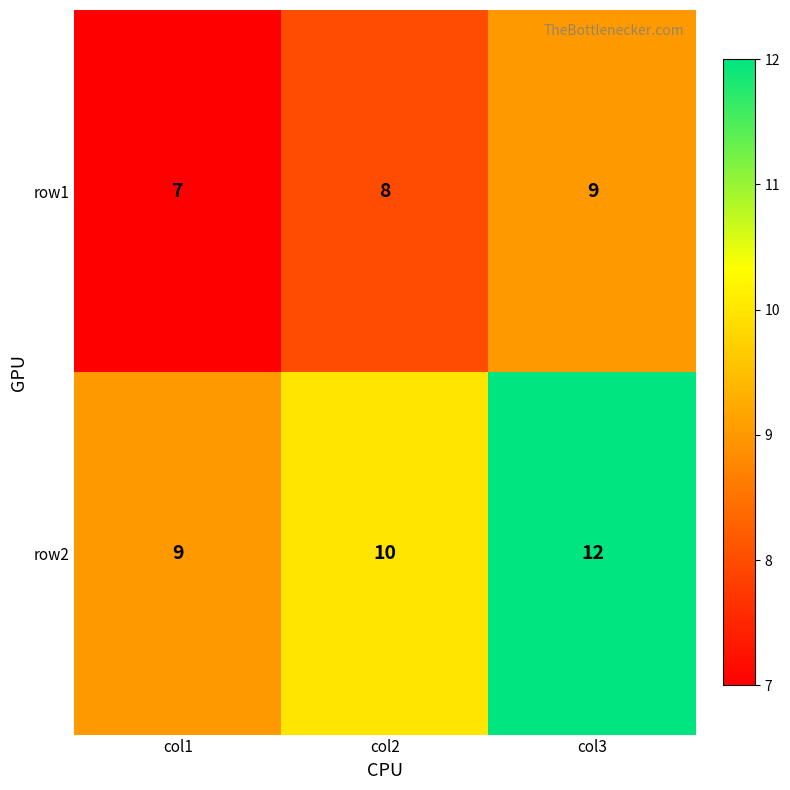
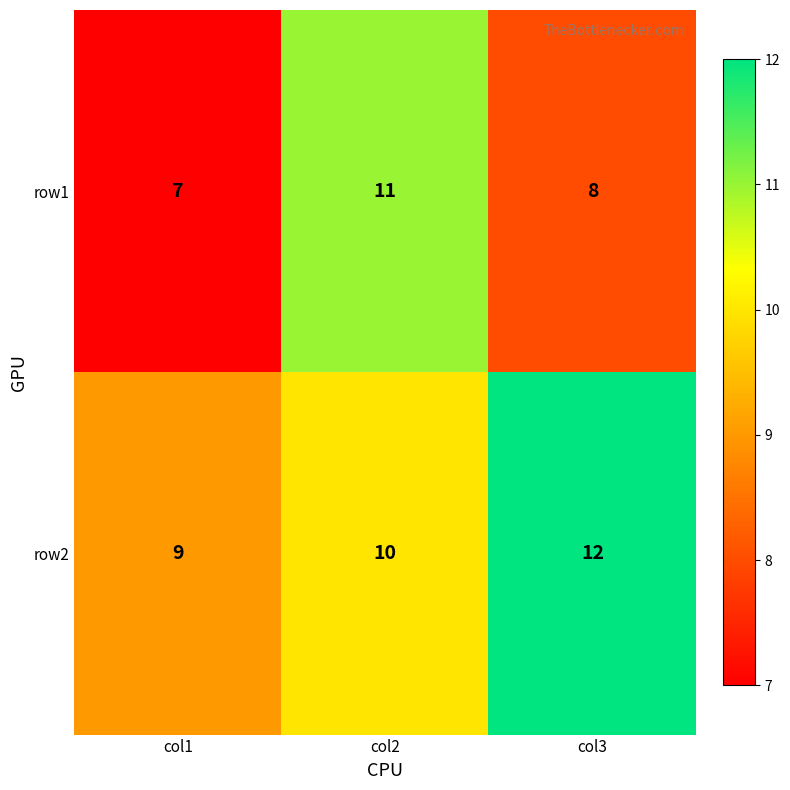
  {
    "row1": {
      "col1": 7,
-     "col2": 8,
-     "col3": 9
+     "col2": 11,
+     "col3": 8
    },
    "row2": {
      "col1": 9,
      "col2": 10,
      "col3": 12
    }
  }
